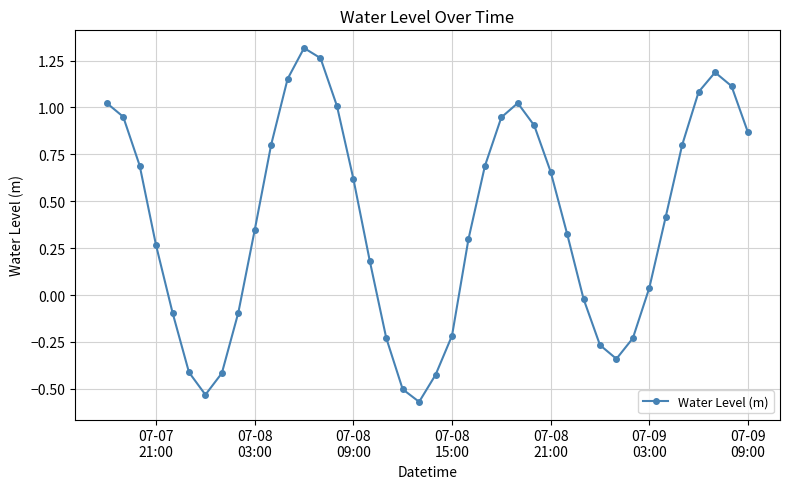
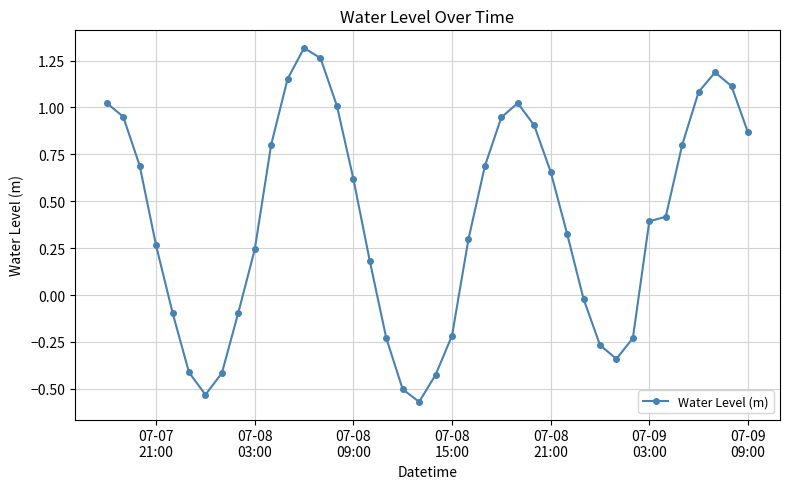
  {
    "07-07 21:00": 0.26,
-   "07-08 03:00": 0.35,
+   "07-08 03:00": 0.24,
    "07-08 09:00": 0.62,
    "07-08 15:00": -0.22,
    "07-08 21:00": 0.66,
-   "07-09 03:00": 0.04,
+   "07-09 03:00": 0.39,
    "07-09 09:00": 0.87
  }
